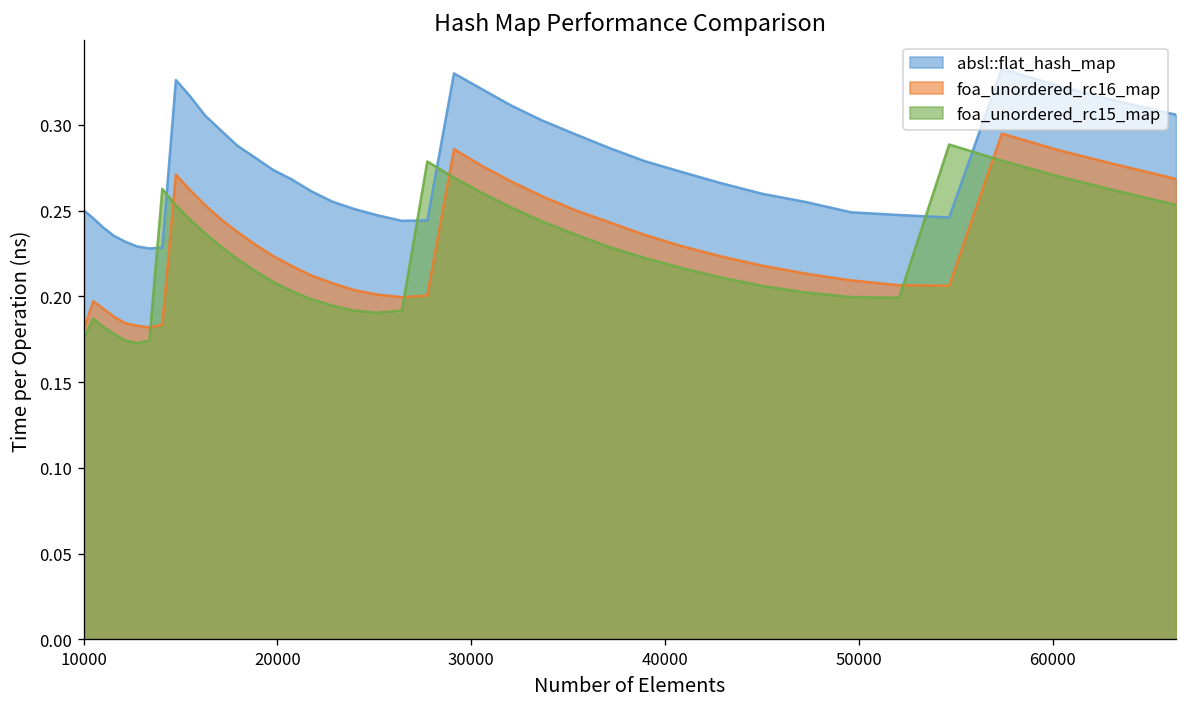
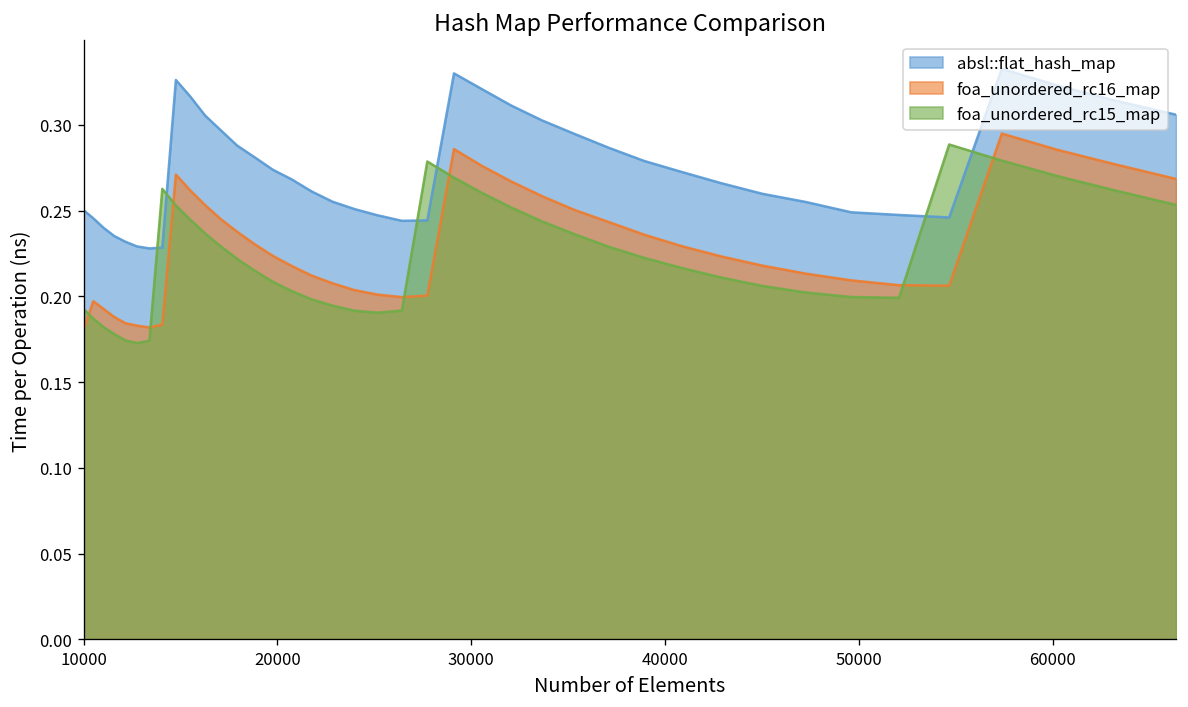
  {
    "absl::flat_hash_map": {
      "10000": 0.250
    },
    "foa_unordered_rc16_map": {
      "10000": 0.180
    },
    "foa_unordered_rc15_map": {
-     "10000": 0.175
+     "10000": 0.193
    }
  }
